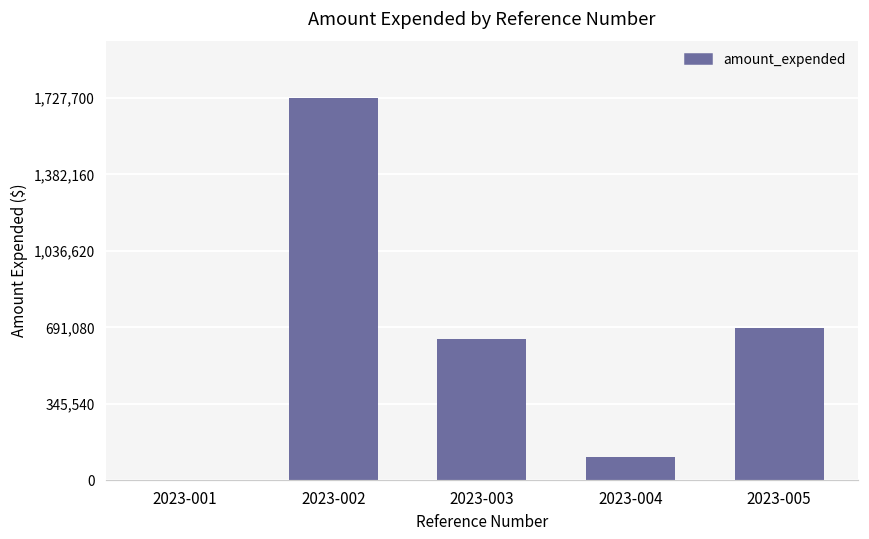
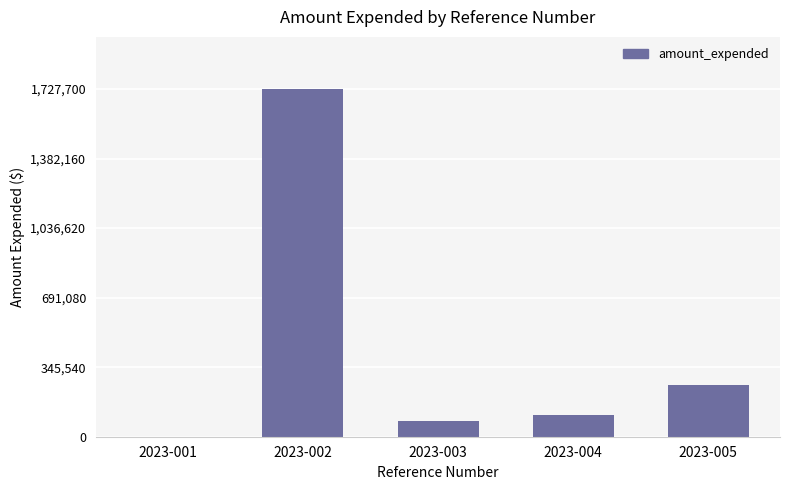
  {
    "2023-002": "1,730,000",
-   "2023-003": "640,000",
+   "2023-003": "80,000",
    "2023-004": "110,000",
-   "2023-005": "690,000"
+   "2023-005": "260,000"
  }
